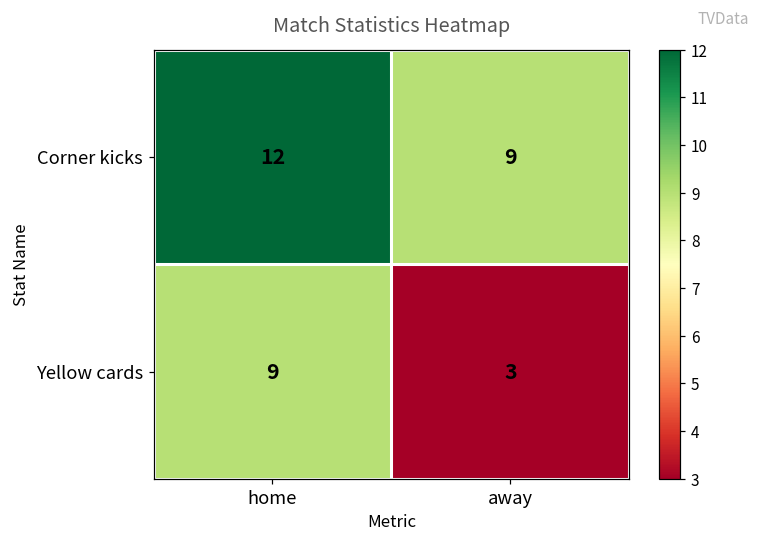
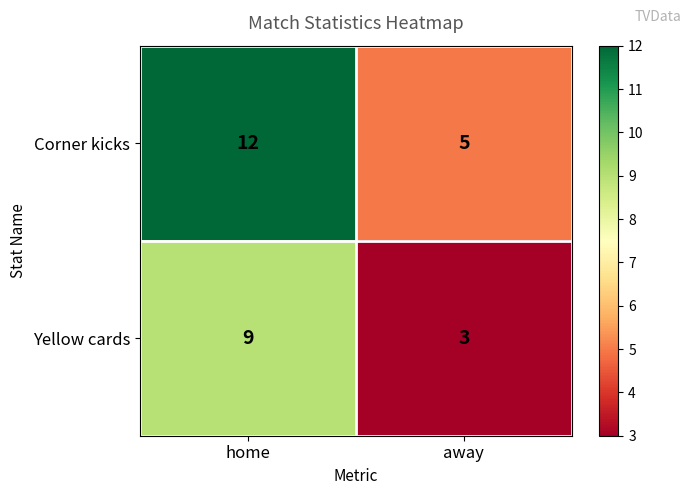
  {
    "Corner kicks": {
      "home": 12,
-     "away": 9
+     "away": 5
    },
    "Yellow cards": {
      "home": 9,
      "away": 3
    }
  }
